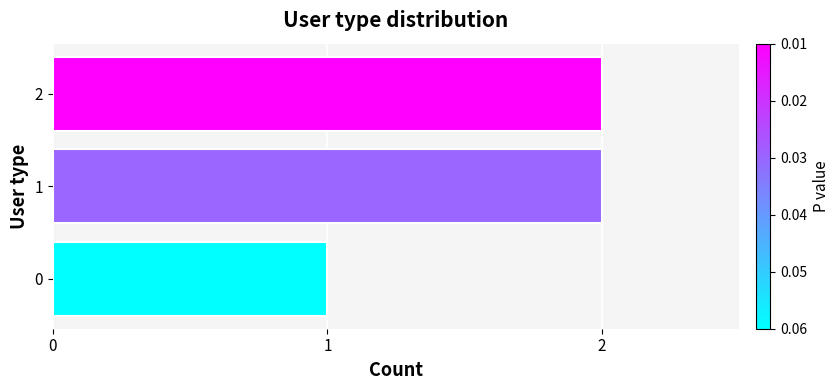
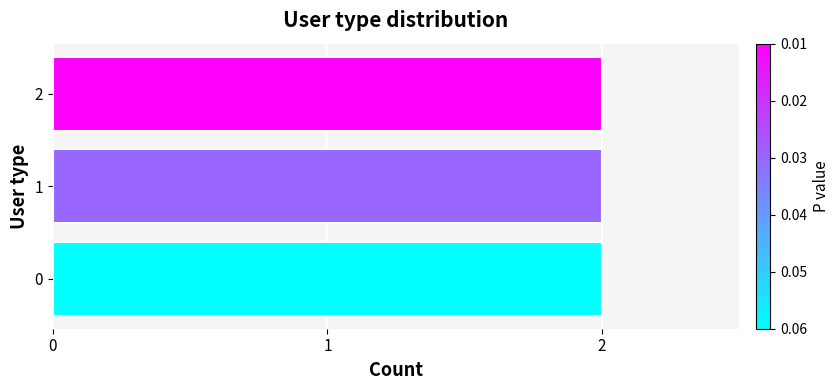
  {
    "2": 2,
    "1": 2,
-   "0": 1
+   "0": 2
  }
